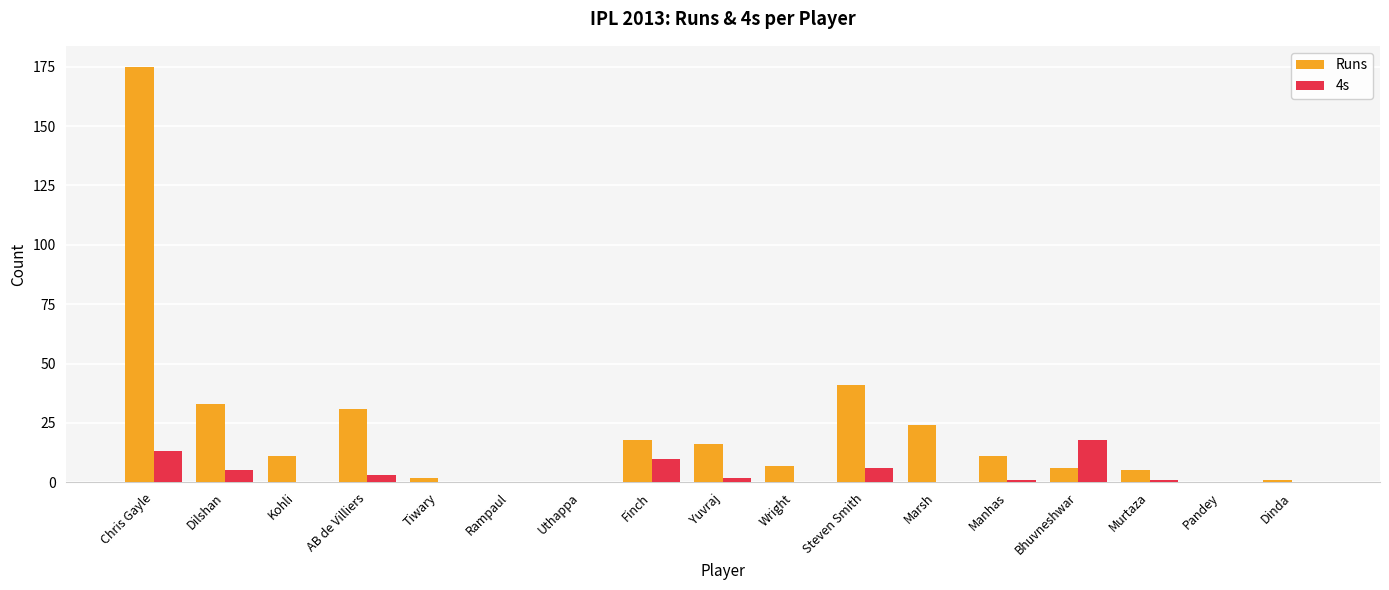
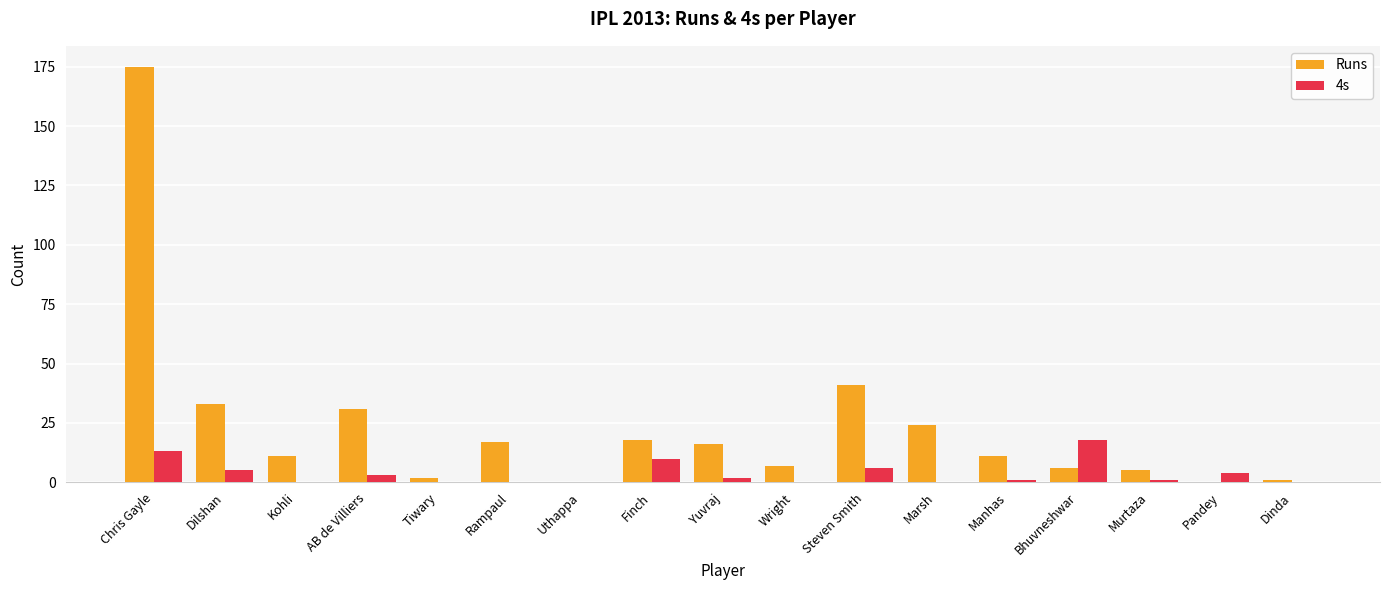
  {
    "Runs": {
      "Chris Gayle": 175,
      "Dilshan": 33,
      "Kohli": 11,
      "AB de Villiers": 31,
      "Tiwary": 2,
-     "Rampaul": 0,
+     "Rampaul": 17,
      "Uthappa": 0,
      "Finch": 18,
      "Yuvraj": 16,
      "Wright": 7,
      "Steven Smith": 41,
      "Marsh": 24,
      "Manhas": 11,
      "Bhuvneshwar": 6,
      "Murtaza": 5,
      "Pandey": 0
    },
    "4s": {
      "Chris Gayle": 13,
      "Dilshan": 5,
      "Kohli": 0,
      "AB de Villiers": 3,
      "Tiwary": 0,
      "Rampaul": 0,
      "Uthappa": 0,
      "Finch": 10,
      "Yuvraj": 2,
      "Wright": 0,
      "Steven Smith": 6,
      "Marsh": 0,
      "Bhuvneshwar": 18,
-     "Pandey": 0,
+     "Pandey": 4,
      "Dinda": 0
    }
  }
